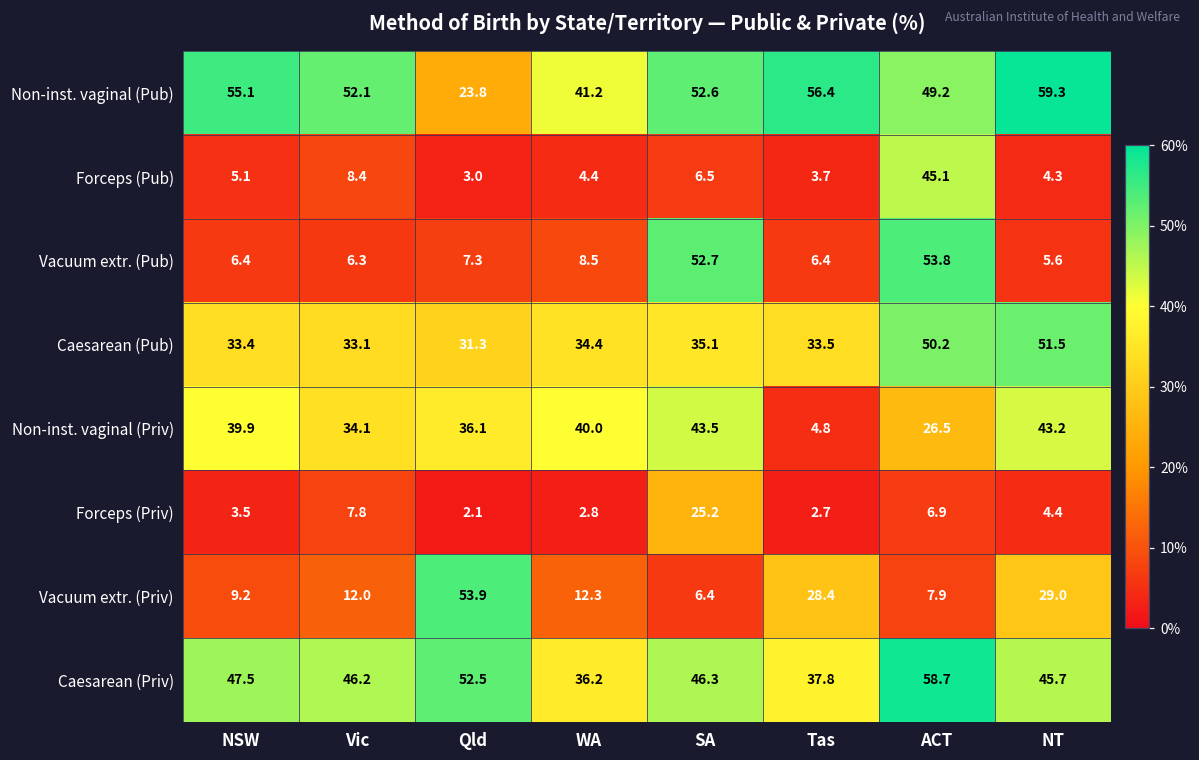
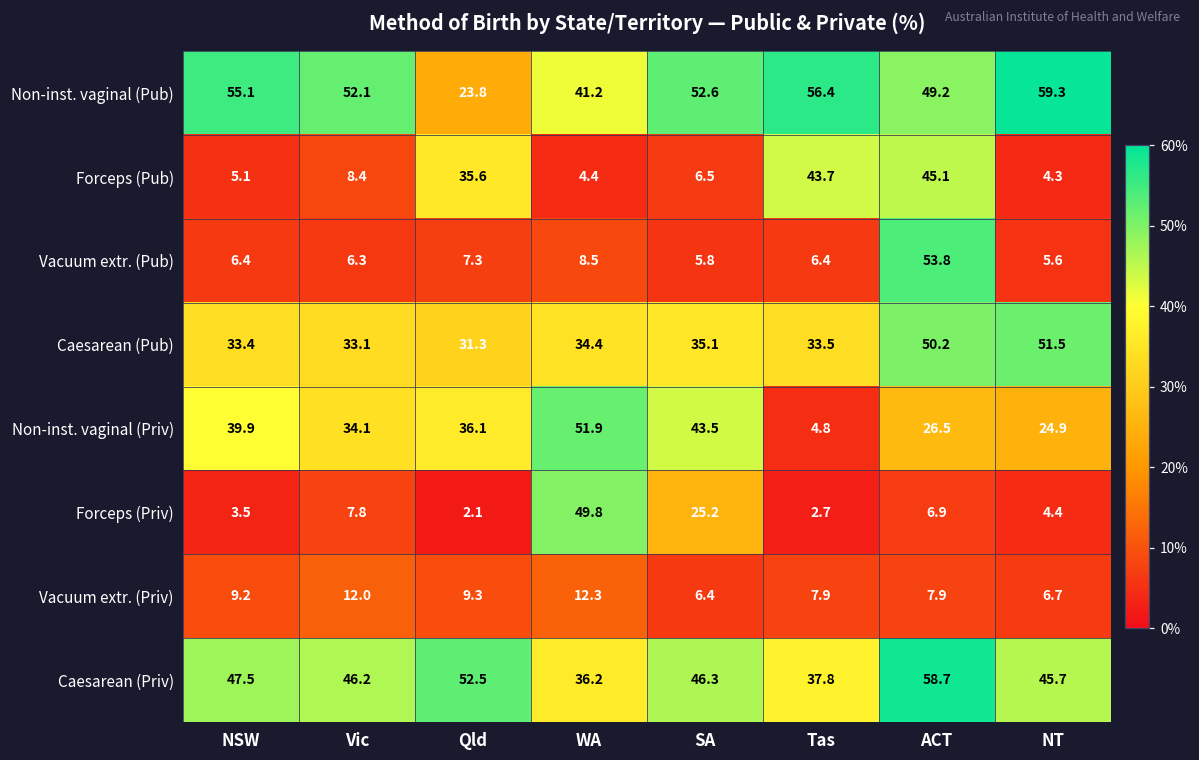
  {
    "Non-inst. vaginal (Pub)": {
      "NSW": 55.1,
      "Vic": 52.1,
      "Qld": 23.8,
      "WA": 41.2,
      "SA": 52.6,
      "Tas": 56.4,
      "ACT": 49.2,
      "NT": 59.3
    },
    "Forceps (Pub)": {
      "NSW": 5.1,
      "Vic": 8.4,
-     "Qld": 3.0,
+     "Qld": 35.6,
      "WA": 4.4,
      "SA": 6.5,
-     "Tas": 3.7,
+     "Tas": 43.7,
      "ACT": 45.1,
      "NT": 4.3
    },
    "Vacuum extr. (Pub)": {
      "NSW": 6.4,
      "Vic": 6.3,
      "Qld": 7.3,
      "WA": 8.5,
-     "SA": 52.7,
+     "SA": 5.8,
      "Tas": 6.4,
      "ACT": 53.8,
      "NT": 5.6
    },
    "Caesarean (Pub)": {
      "NSW": 33.4,
      "Vic": 33.1,
      "Qld": 31.3,
      "WA": 34.4,
      "SA": 35.1,
      "Tas": 33.5,
      "ACT": 50.2,
      "NT": 51.5
    },
    "Non-inst. vaginal (Priv)": {
      "NSW": 39.9,
      "Vic": 34.1,
      "Qld": 36.1,
-     "WA": 40.0,
+     "WA": 51.9,
      "SA": 43.5,
      "Tas": 4.8,
      "ACT": 26.5,
-     "NT": 43.2
+     "NT": 24.9
    },
    "Forceps (Priv)": {
      "NSW": 3.5,
      "Vic": 7.8,
      "Qld": 2.1,
-     "WA": 2.8,
+     "WA": 49.8,
      "SA": 25.2,
      "Tas": 2.7,
      "ACT": 6.9,
      "NT": 4.4
    },
    "Vacuum extr. (Priv)": {
      "NSW": 9.2,
      "Vic": 12.0,
-     "Qld": 53.9,
+     "Qld": 9.3,
      "WA": 12.3,
      "SA": 6.4,
-     "Tas": 28.4,
+     "Tas": 7.9,
      "ACT": 7.9,
-     "NT": 29.0
+     "NT": 6.7
    },
    "Caesarean (Priv)": {
      "NSW": 47.5,
      "Vic": 46.2,
      "Qld": 52.5,
      "WA": 36.2,
      "SA": 46.3,
      "Tas": 37.8,
      "ACT": 58.7,
      "NT": 45.7
    }
  }
